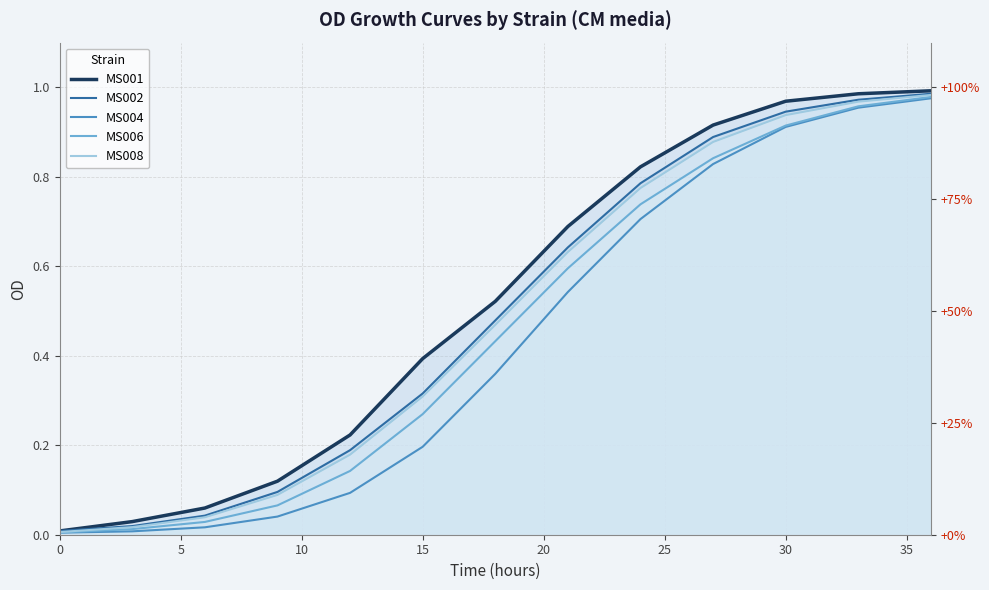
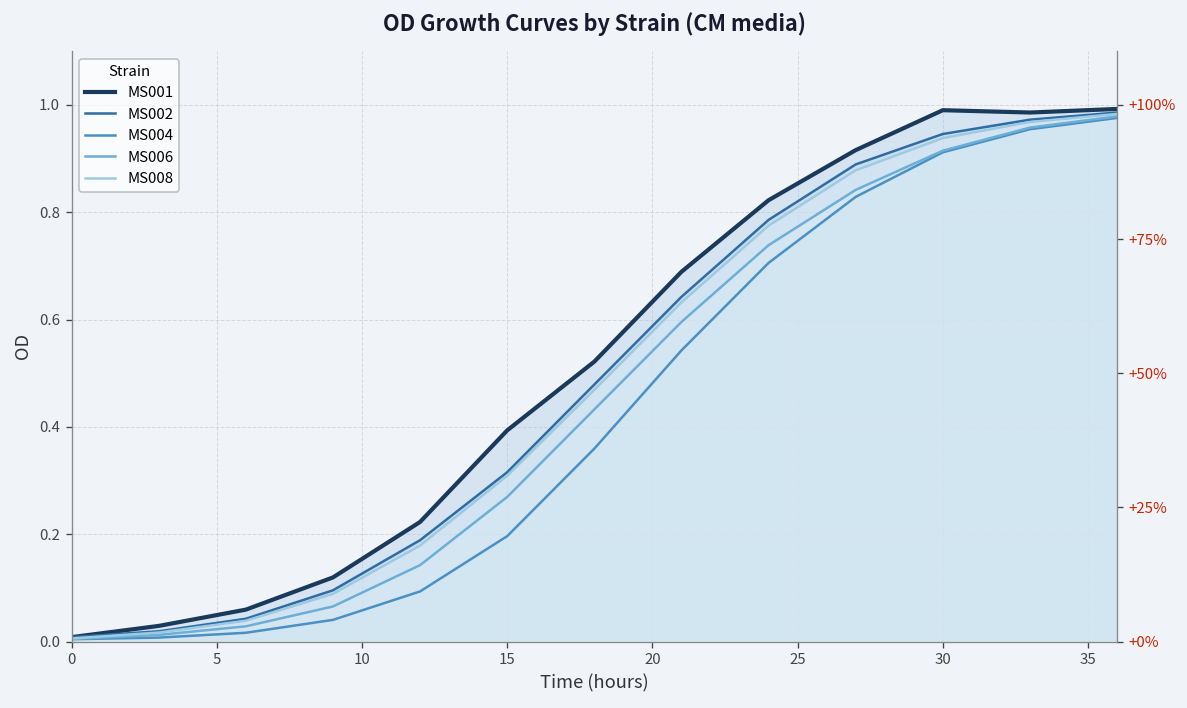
  {
    "MS001": {
      "15": 0.39,
-     "30": 0.97
+     "30": 0.99
    }
  }
